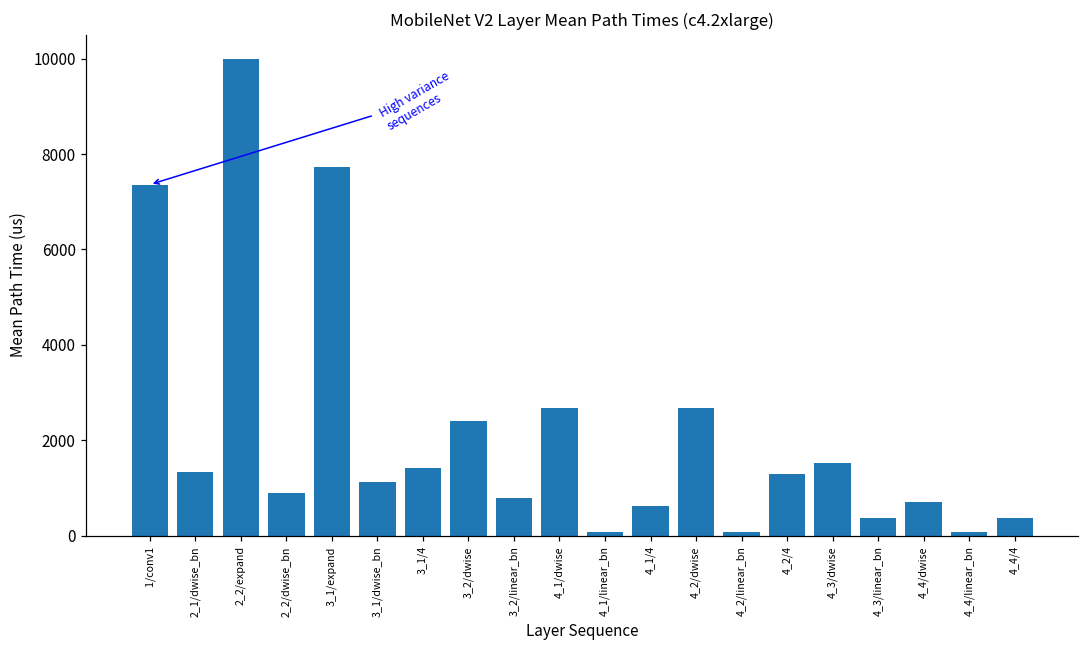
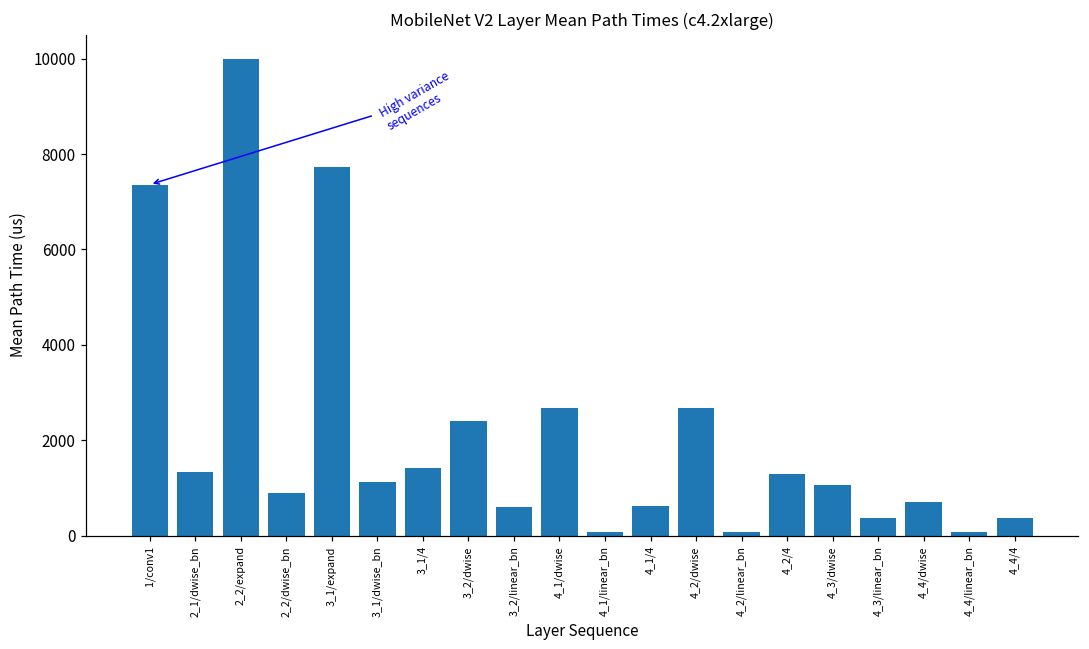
  {
    "1/conv1": 7400,
    "2_1/dwise_bn": 1300,
    "2_2/expand": 10000,
    "2_2/dwise_bn": 900,
    "3_1/expand": 7700,
    "3_1/dwise_bn": 1100,
    "3_1/4": 1400,
    "3_2/dwise": 2400,
-   "3_2/linear_bn": 800,
+   "3_2/linear_bn": 600,
    "4_1/dwise": 2700,
    "4_1/linear_bn": 100,
    "4_1/4": 600,
    "4_2/dwise": 2700,
    "4_2/linear_bn": 100,
    "4_2/4": 1300,
-   "4_3/dwise": 1500,
+   "4_3/dwise": 1100,
    "4_3/linear_bn": 400,
    "4_4/dwise": 700,
    "4_4/linear_bn": 100,
    "4_4/4": 400
  }
